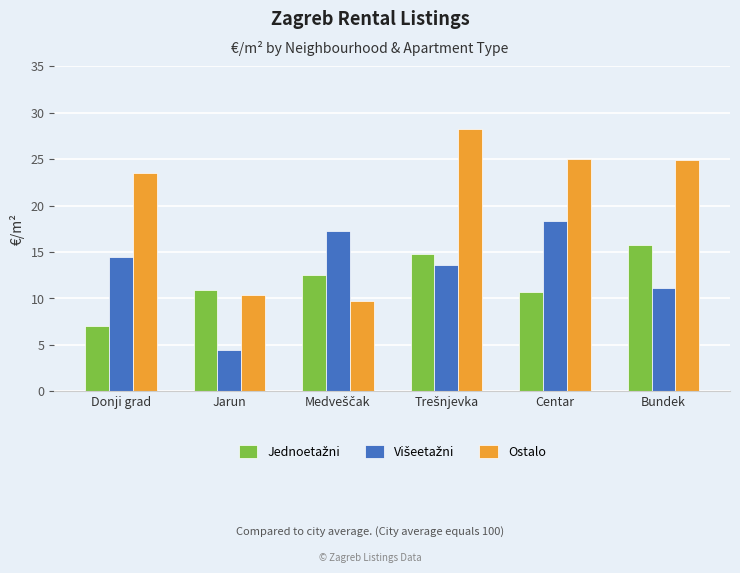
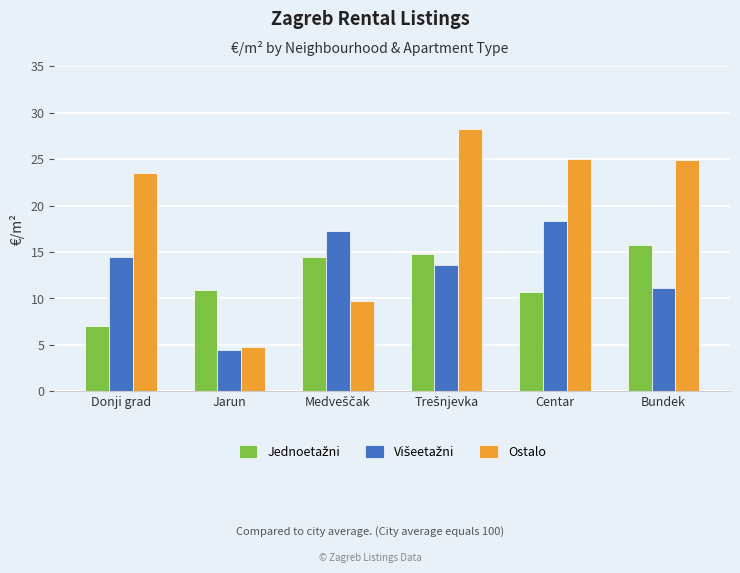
  {
    "Jednoetažni": {
      "Donji grad": 7,
      "Jarun": 11,
-     "Medveščak": 13,
+     "Medveščak": 15,
      "Trešnjevka": 15,
      "Centar": 11,
      "Bundek": 16
    },
    "Višeetažni": {
      "Donji grad": 14,
      "Jarun": 4,
      "Medveščak": 17,
      "Trešnjevka": 14,
      "Centar": 18,
      "Bundek": 11
    },
    "Ostalo": {
      "Donji grad": 24,
-     "Jarun": 10,
+     "Jarun": 5,
      "Medveščak": 10,
      "Trešnjevka": 28,
      "Centar": 25,
      "Bundek": 25
    }
  }
